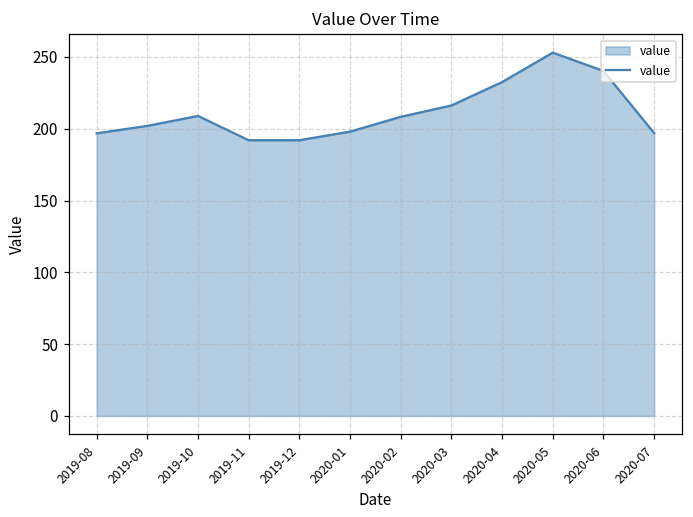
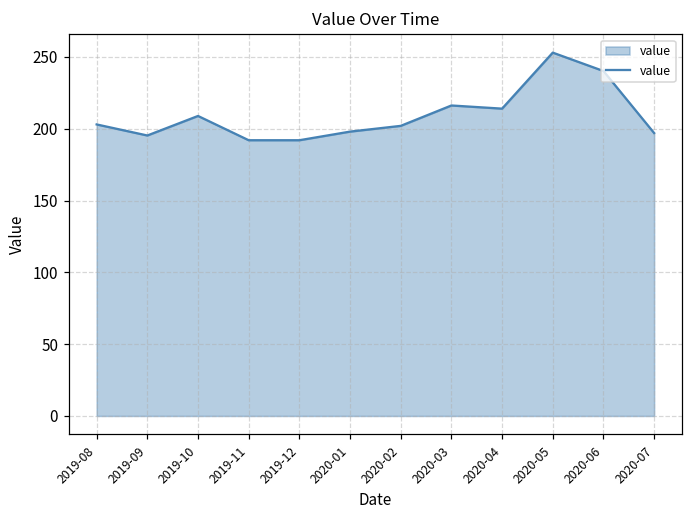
  {
-   "2019-08": 197,
-   "2019-09": 202,
+   "2019-08": 203,
+   "2019-09": 195,
    "2019-10": 209,
    "2019-11": 192,
    "2019-12": 192,
    "2020-01": 198,
-   "2020-02": 208,
+   "2020-02": 202,
    "2020-03": 216,
-   "2020-04": 233,
+   "2020-04": 214,
    "2020-05": 253,
    "2020-07": 197
  }
